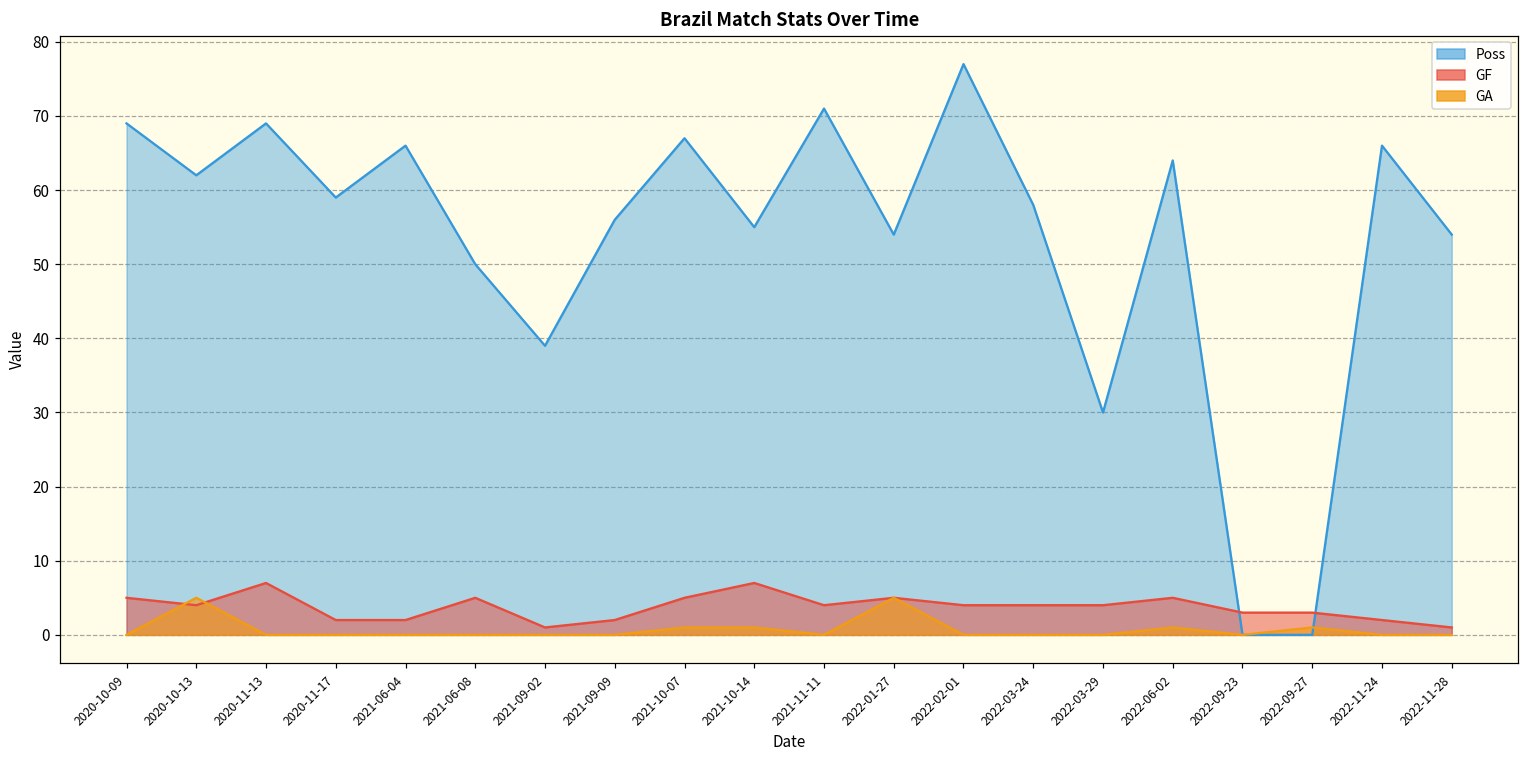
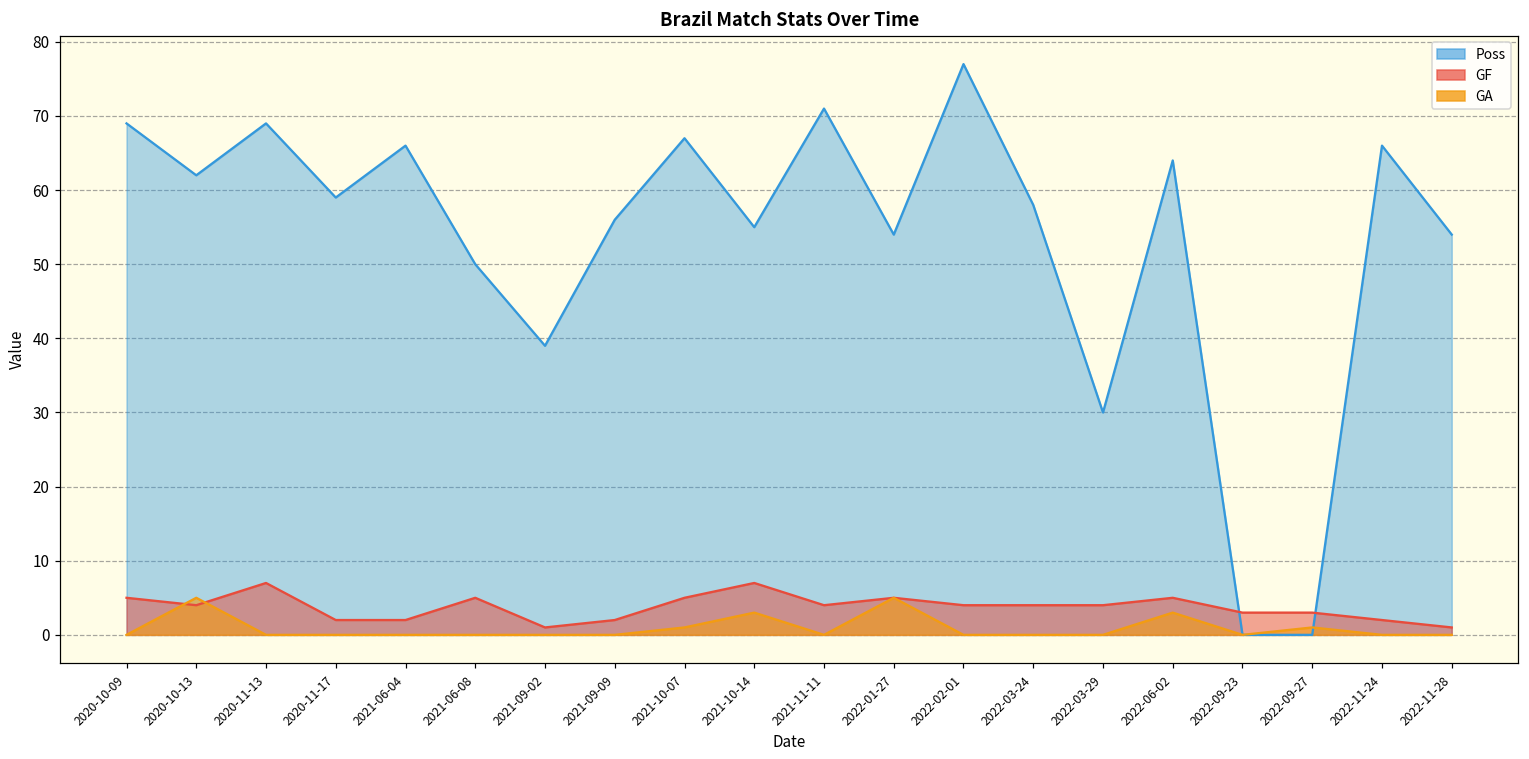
  {
    "Poss": {
      "2020-10-09": 69,
      "2020-10-13": 62,
      "2020-11-13": 69,
      "2020-11-17": 59,
      "2021-06-04": 66,
      "2021-06-08": 50,
      "2021-09-02": 39,
      "2021-09-09": 56,
      "2021-10-07": 67,
      "2021-10-14": 55,
      "2021-11-11": 71,
      "2022-01-27": 54,
      "2022-02-01": 77,
      "2022-03-24": 58,
      "2022-03-29": 30,
      "2022-06-02": 64,
      "2022-09-27": 0,
      "2022-11-24": 66,
      "2022-11-28": 54
    },
    "GF": {
      "2020-10-09": 5,
      "2020-10-13": 4,
      "2020-11-13": 7,
      "2020-11-17": 2,
      "2021-06-04": 2,
      "2021-06-08": 5,
      "2021-09-02": 1,
      "2021-09-09": 2,
      "2021-10-07": 5,
      "2021-10-14": 7,
      "2021-11-11": 4,
      "2022-02-01": 4,
      "2022-03-24": 4,
      "2022-03-29": 4,
      "2022-06-02": 5,
      "2022-09-23": 3,
      "2022-09-27": 3,
      "2022-11-24": 2,
      "2022-11-28": 1
    },
    "GA": {
      "2020-10-09": 0,
      "2020-10-13": 5,
      "2020-11-13": 0,
      "2020-11-17": 0,
      "2021-06-04": 0,
      "2021-06-08": 0,
      "2021-09-02": 0,
      "2021-09-09": 0,
      "2021-10-07": 1,
-     "2021-10-14": 1,
+     "2021-10-14": 3,
      "2021-11-11": 0,
      "2022-02-01": 0,
      "2022-03-24": 0,
      "2022-03-29": 0,
-     "2022-06-02": 1,
+     "2022-06-02": 3,
      "2022-09-27": 1,
      "2022-11-24": 0,
      "2022-11-28": 0
    }
  }
